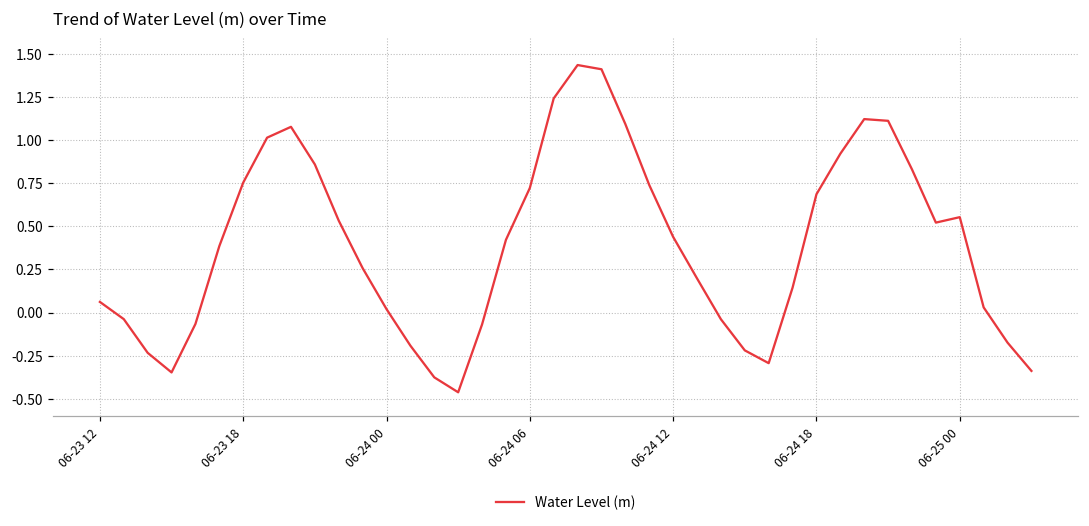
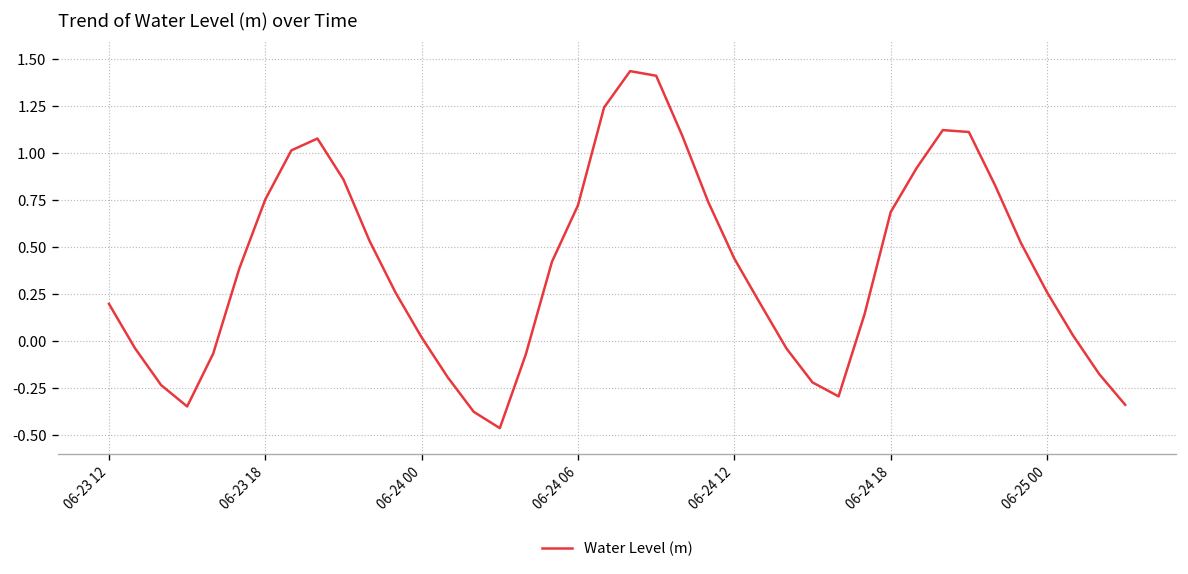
  {
-   "06-23 12": 0.06,
+   "06-23 12": 0.20,
    "06-23 18": 0.75,
    "06-24 00": 0.02,
    "06-24 06": 0.72,
    "06-24 12": 0.44,
    "06-24 18": 0.69,
-   "06-25 00": 0.55
+   "06-25 00": 0.26
  }
